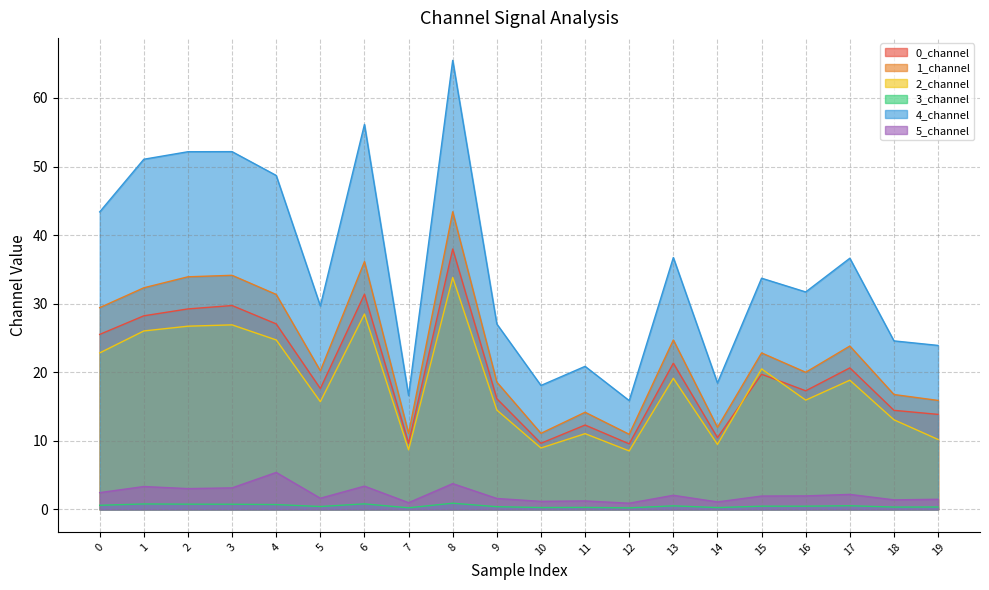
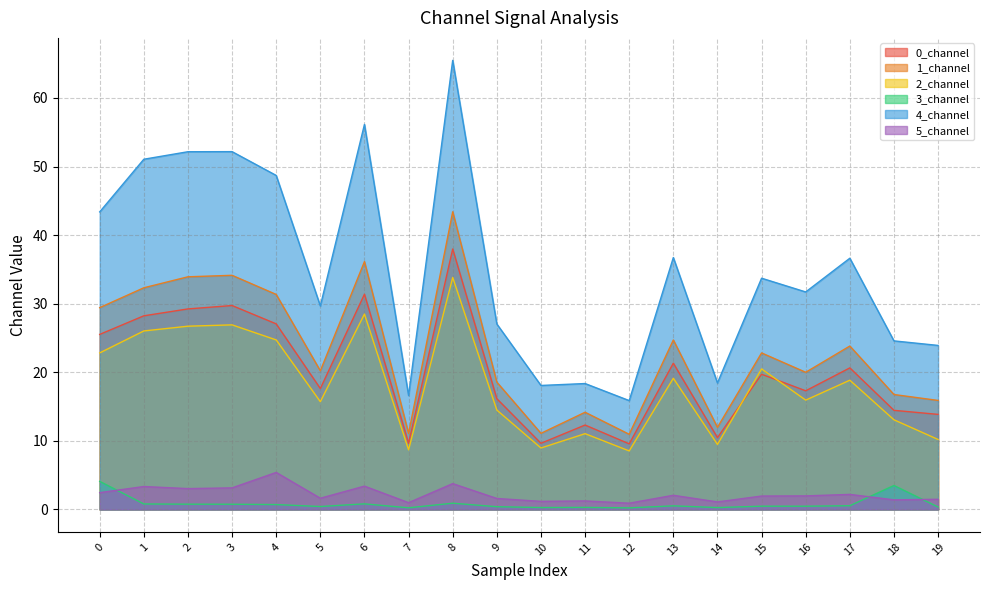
  {
    "2_channel": {
      "0": 23,
      "1": 26,
      "2": 27,
      "3": 27,
      "4": 25,
      "5": 16,
      "6": 28,
      "7": 9,
      "8": 34,
      "9": 14,
      "10": 9,
      "11": 11,
      "12": 9,
      "13": 19,
      "14": 9,
      "15": 20,
      "16": 16,
      "17": 19,
      "18": 13,
      "19": 10
    },
    "3_channel": {
-     "0": 1,
+     "0": 4,
      "1": 1,
      "2": 1,
      "3": 1,
      "4": 1,
      "5": 0,
      "6": 1,
      "7": 0,
      "8": 1,
      "9": 0,
      "10": 0,
      "11": 0,
      "12": 0,
      "13": 1,
      "14": 0,
      "15": 0,
      "16": 0,
      "17": 1,
-     "18": 0,
+     "18": 3,
      "19": 0
    },
    "4_channel": {
      "0": 43,
      "1": 51,
      "2": 52,
      "3": 52,
      "4": 49,
      "5": 30,
      "6": 56,
      "7": 17,
      "8": 65,
      "9": 27,
      "10": 18,
-     "11": 21,
+     "11": 18,
      "12": 16,
      "13": 37,
      "14": 18,
      "15": 34,
      "16": 32,
      "17": 37,
      "18": 25,
      "19": 24
    },
    "5_channel": {
      "0": 2,
      "1": 3,
      "2": 3,
      "3": 3,
      "4": 5,
      "5": 2,
      "6": 3,
      "7": 1,
      "8": 4,
      "9": 2,
      "10": 1,
      "11": 1,
      "12": 1,
      "13": 2,
      "14": 1,
      "15": 2,
      "16": 2,
      "17": 2,
      "18": 1,
      "19": 1
    }
  }
